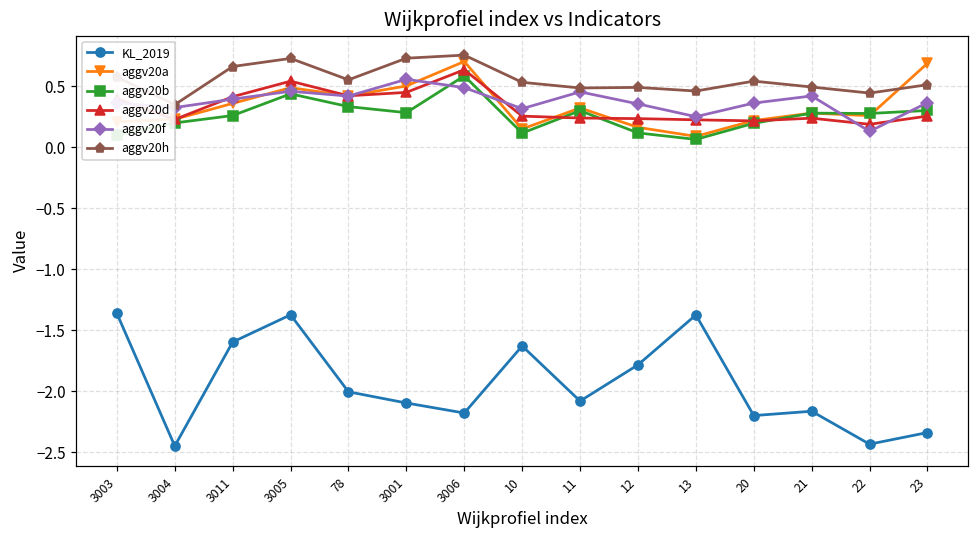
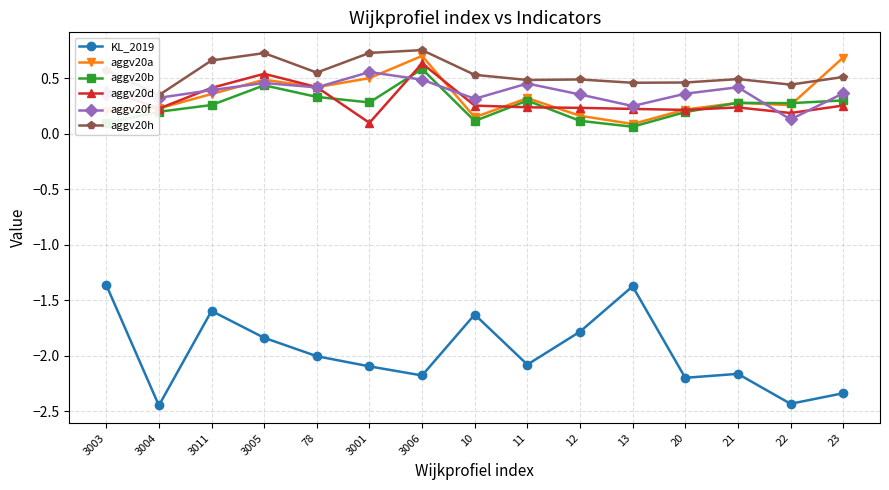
  {
    "KL_2019": {
      "3003": -1.36,
      "3004": -2.45,
      "3011": -1.60,
-     "3005": -1.37,
+     "3005": -1.84,
      "78": -2.00,
      "3001": -2.10,
      "3006": -2.18,
      "10": -1.63,
      "11": -2.08,
      "12": -1.78,
      "13": -1.37,
      "20": -2.20,
      "21": -2.16,
      "22": -2.43,
      "23": -2.34
    },
    "aggv20a": {
      "3011": 0.36,
      "3005": 0.49,
      "3001": 0.50,
      "3006": 0.70,
      "10": 0.15,
      "12": 0.16,
      "13": 0.09,
      "23": 0.69
    },
    "aggv20b": {
      "3011": 0.26,
      "78": 0.33,
      "3001": 0.28,
      "3006": 0.58,
      "10": 0.12,
      "12": 0.12,
      "13": 0.06,
      "23": 0.30
    },
    "aggv20d": {
      "3005": 0.54,
-     "3001": 0.45,
+     "3001": 0.10,
      "3006": 0.64,
      "10": 0.25,
      "11": 0.24,
      "12": 0.23,
      "13": 0.22,
      "21": 0.24,
      "22": 0.19,
      "23": 0.26
    },
    "aggv20f": {
      "3001": 0.56,
      "3006": 0.49,
      "10": 0.32,
      "11": 0.45,
      "12": 0.36,
      "13": 0.25,
      "20": 0.36,
      "21": 0.42,
      "22": 0.13,
      "23": 0.37
    },
    "aggv20h": {
      "3011": 0.66,
      "3005": 0.73,
      "78": 0.55,
      "3001": 0.73,
      "3006": 0.76,
      "10": 0.53,
      "11": 0.49,
      "12": 0.49,
      "13": 0.46,
-     "20": 0.54,
+     "20": 0.46,
      "21": 0.49,
      "22": 0.44,
      "23": 0.51
    }
  }
